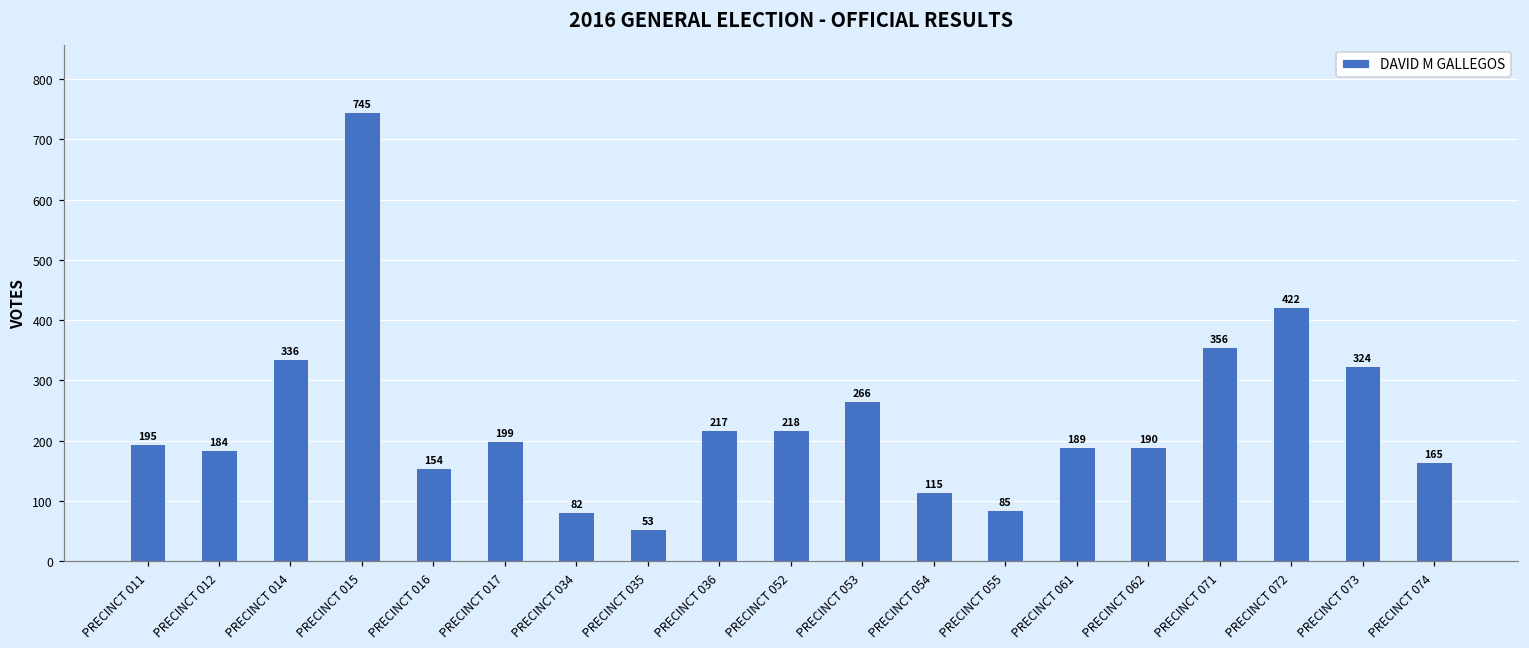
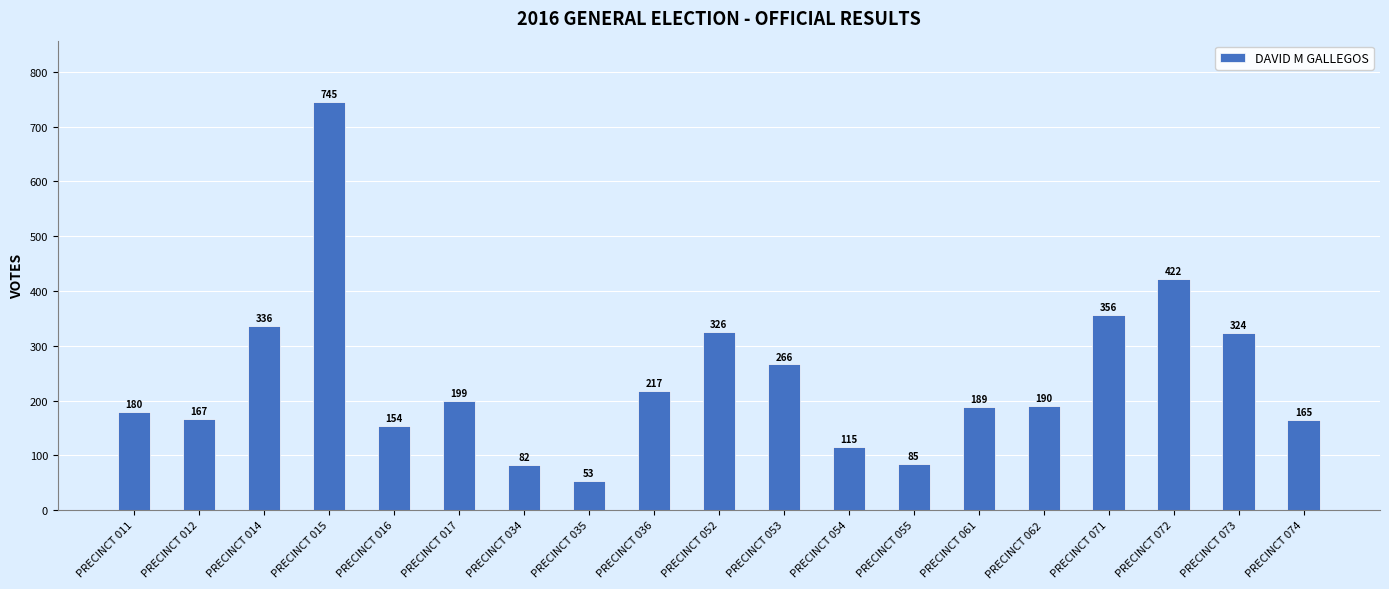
  {
-   "PRECINCT 011": 195,
-   "PRECINCT 012": 184,
+   "PRECINCT 011": 180,
+   "PRECINCT 012": 167,
    "PRECINCT 014": 336,
    "PRECINCT 015": 745,
    "PRECINCT 016": 154,
    "PRECINCT 017": 199,
    "PRECINCT 034": 82,
    "PRECINCT 035": 53,
    "PRECINCT 036": 217,
-   "PRECINCT 052": 218,
+   "PRECINCT 052": 326,
    "PRECINCT 053": 266,
    "PRECINCT 054": 115,
    "PRECINCT 055": 85,
    "PRECINCT 061": 189,
    "PRECINCT 062": 190,
    "PRECINCT 071": 356,
    "PRECINCT 072": 422,
    "PRECINCT 073": 324,
    "PRECINCT 074": 165
  }
